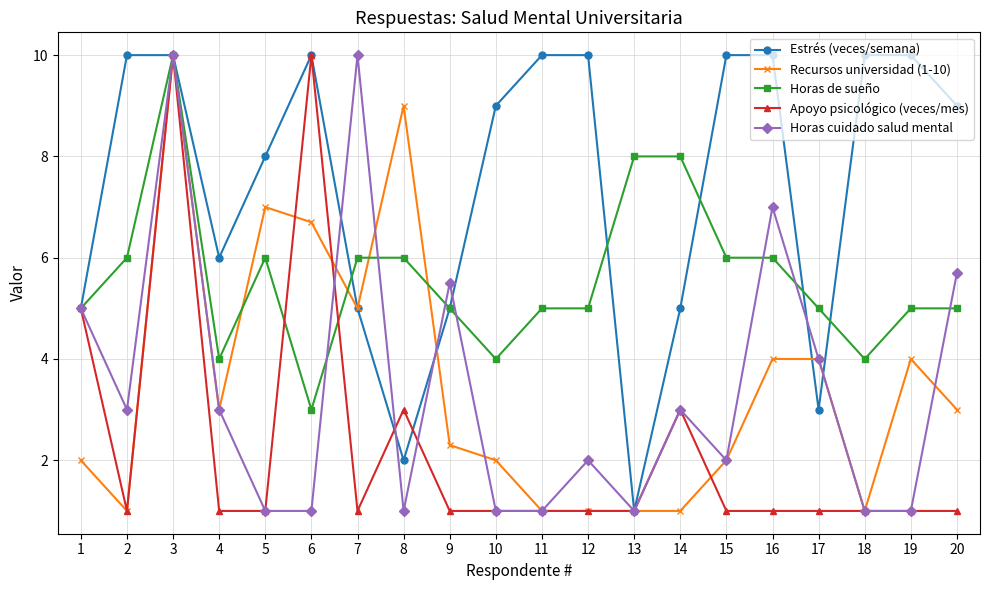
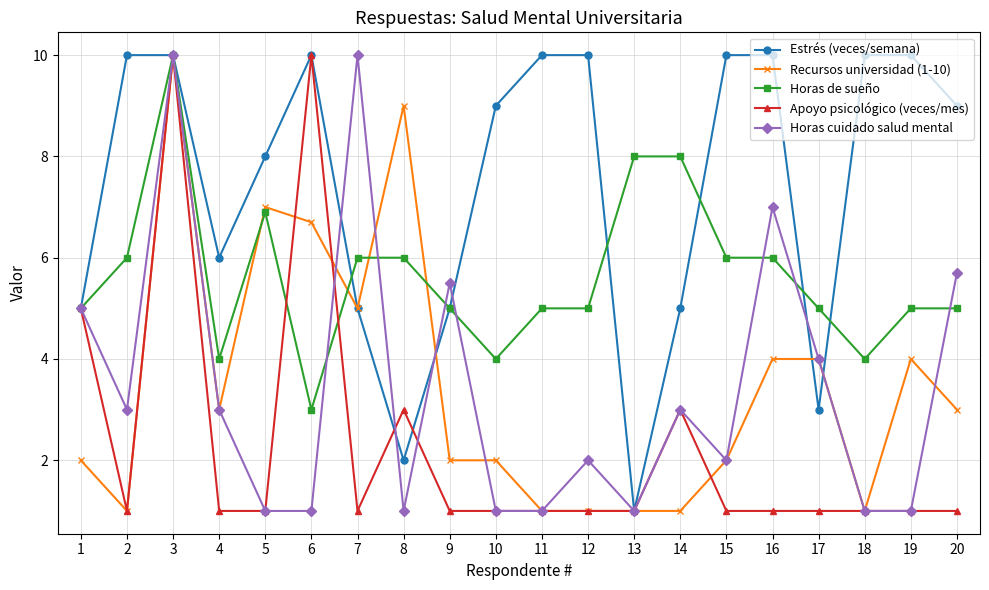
  {
    "Estrés (veces/semana)": {
      "2": 10.0,
      "4": 6.0,
      "5": 8.0,
      "8": 2.0,
      "10": 9.0,
      "11": 10.0,
      "12": 10.0,
      "14": 5.0,
      "15": 10.0,
      "17": 3.0
    },
    "Recursos universidad (1-10)": {
      "1": 2.0,
      "5": 7.0,
      "6": 6.7,
      "8": 9.0,
-     "9": 2.3,
+     "9": 2.0,
      "10": 2.0,
      "14": 1.0,
      "16": 4.0,
      "19": 4.0,
      "20": 3.0
    },
    "Horas de sueño": {
      "2": 6.0,
      "4": 4.0,
-     "5": 6.0,
+     "5": 6.9,
      "6": 3.0,
      "7": 6.0,
      "8": 6.0,
      "10": 4.0,
      "11": 5.0,
      "12": 5.0,
      "13": 8.0,
      "14": 8.0,
      "15": 6.0,
      "16": 6.0,
      "17": 5.0,
      "18": 4.0,
      "19": 5.0,
      "20": 5.0
    },
    "Apoyo psicológico (veces/mes)": {
      "4": 1.0,
      "7": 1.0,
      "8": 3.0,
      "9": 1.0,
      "15": 1.0,
      "16": 1.0,
      "17": 1.0,
      "20": 1.0
    },
    "Horas cuidado salud mental": {
      "2": 3.0,
      "6": 1.0,
      "7": 10.0,
      "8": 1.0,
      "9": 5.5,
      "12": 2.0,
      "16": 7.0,
      "20": 5.7
    }
  }
